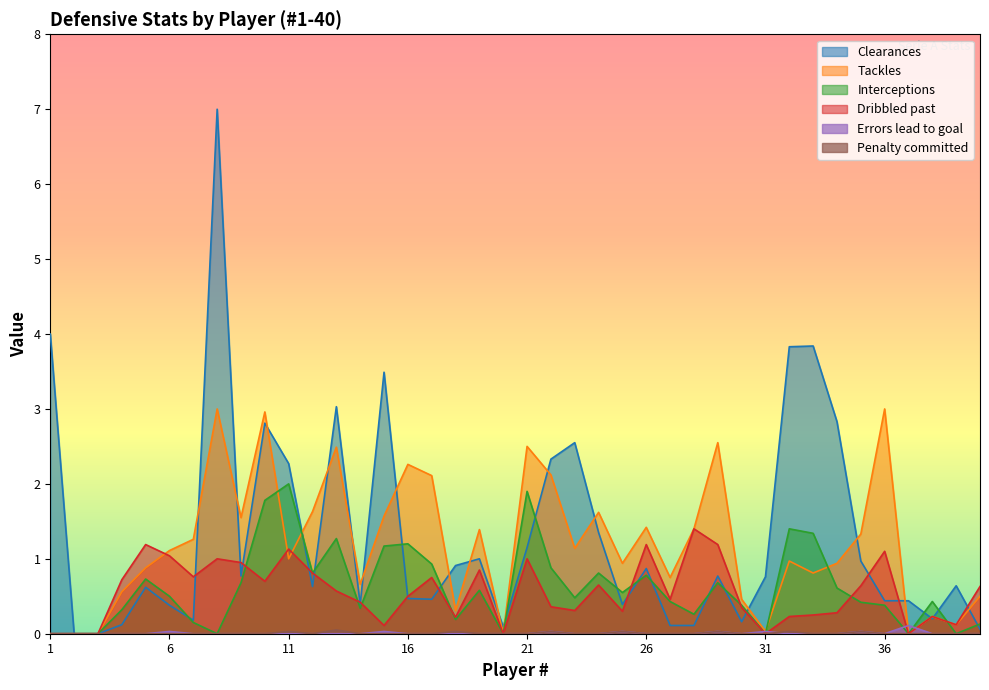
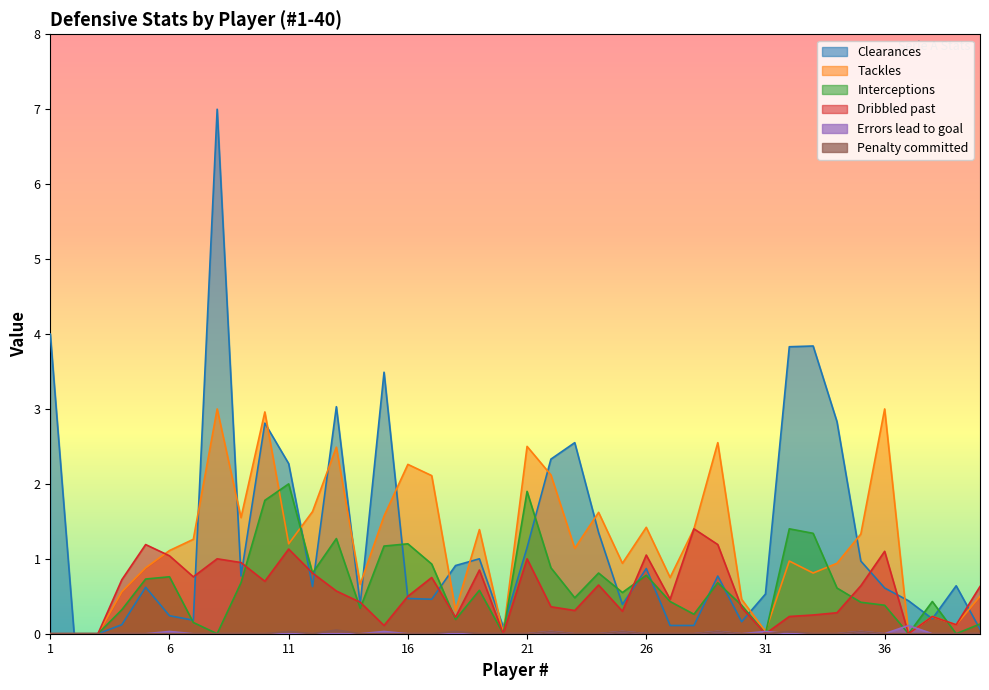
  {
    "Clearances": {
      "1": 4.0,
-     "6": 0.4,
+     "6": 0.2,
      "11": 2.3,
      "21": 1.2,
      "26": 0.9,
-     "31": 0.8,
-     "36": 0.4
+     "31": 0.5,
+     "36": 0.6
    },
    "Tackles": {
      "6": 1.1,
-     "11": 1.0,
+     "11": 1.2,
      "16": 2.3,
      "21": 2.5,
      "26": 1.4,
      "36": 3.0
    },
    "Interceptions": {
-     "6": 0.5,
+     "6": 0.8,
      "11": 2.0,
      "16": 1.2,
      "21": 1.9,
      "26": 0.8,
      "36": 0.4
    },
    "Dribbled past": {
      "6": 1.0,
      "11": 1.1,
      "21": 1.0,
-     "26": 1.2,
+     "26": 1.1,
      "36": 1.1
    }
  }
